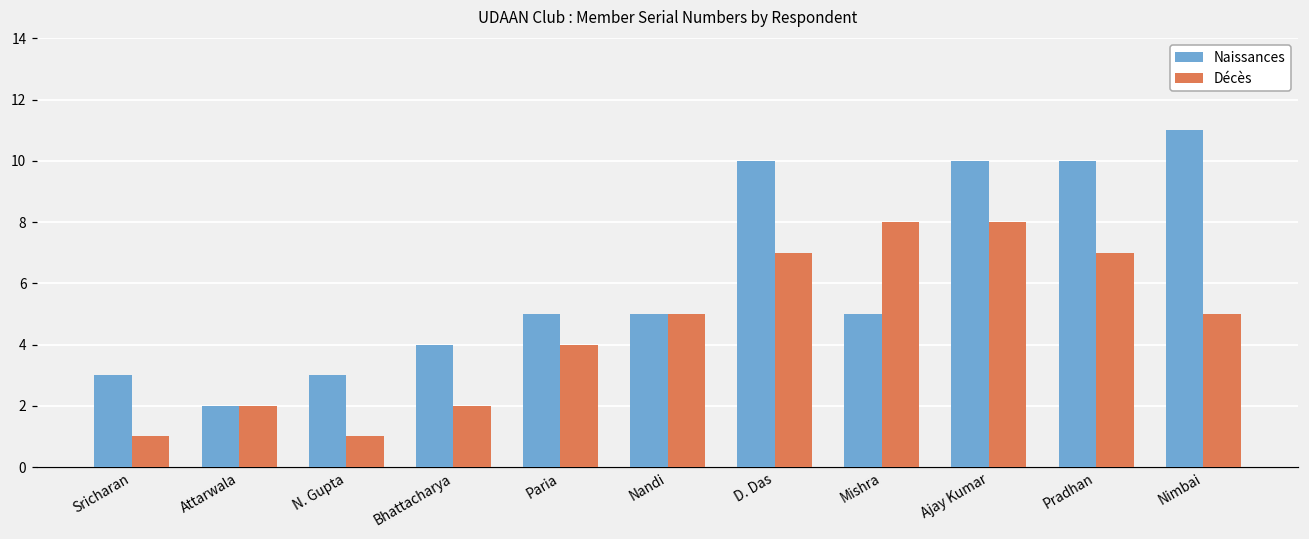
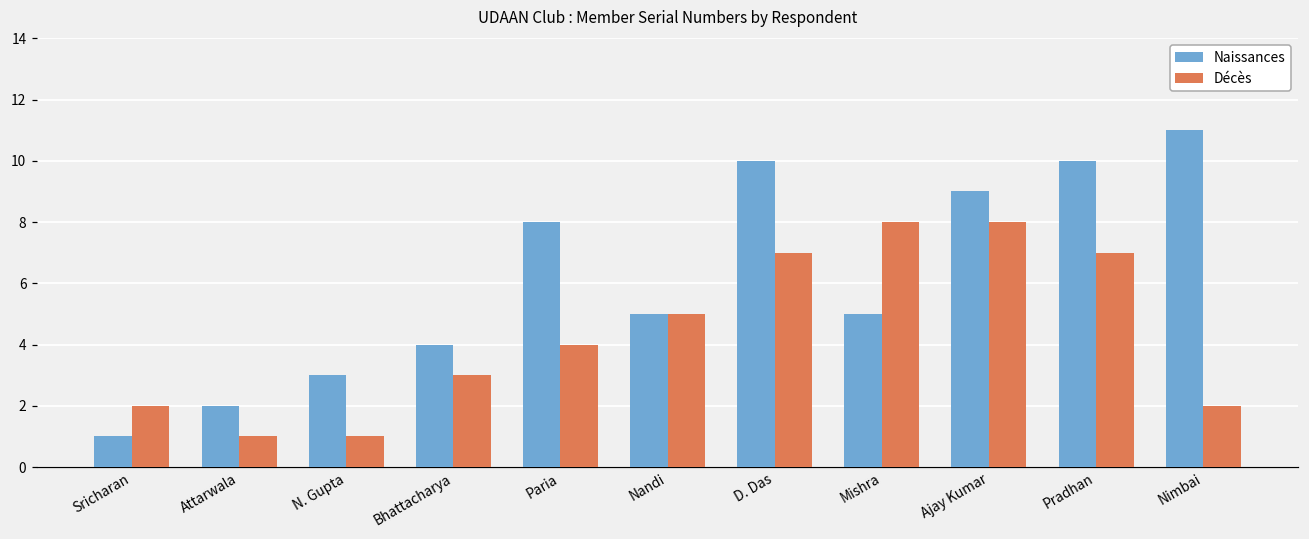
  {
    "Naissances": {
-     "Sricharan": 3,
+     "Sricharan": 1,
      "Attarwala": 2,
      "N. Gupta": 3,
      "Bhattacharya": 4,
-     "Paria": 5,
+     "Paria": 8,
      "Nandi": 5,
      "D. Das": 10,
      "Mishra": 5,
-     "Ajay Kumar": 10,
+     "Ajay Kumar": 9,
      "Pradhan": 10,
      "Nimbai": 11
    },
    "Décès": {
-     "Sricharan": 1,
-     "Attarwala": 2,
+     "Sricharan": 2,
+     "Attarwala": 1,
      "N. Gupta": 1,
-     "Bhattacharya": 2,
+     "Bhattacharya": 3,
      "Paria": 4,
      "Nandi": 5,
      "D. Das": 7,
      "Mishra": 8,
      "Ajay Kumar": 8,
      "Pradhan": 7,
-     "Nimbai": 5
+     "Nimbai": 2
    }
  }
